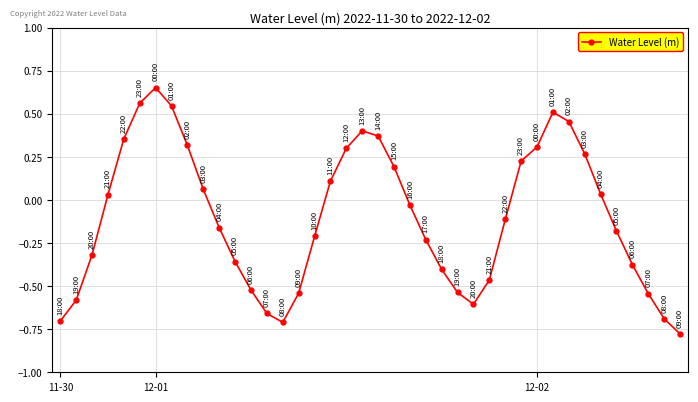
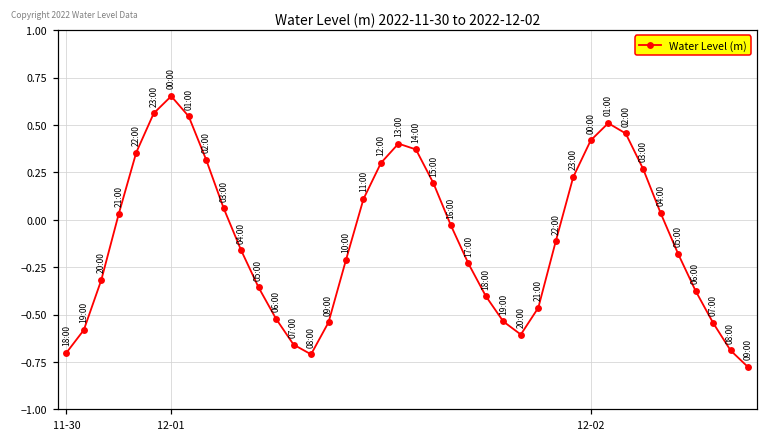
  {
-   "12-02": 0.31
+   "12-02": 0.42
  }
